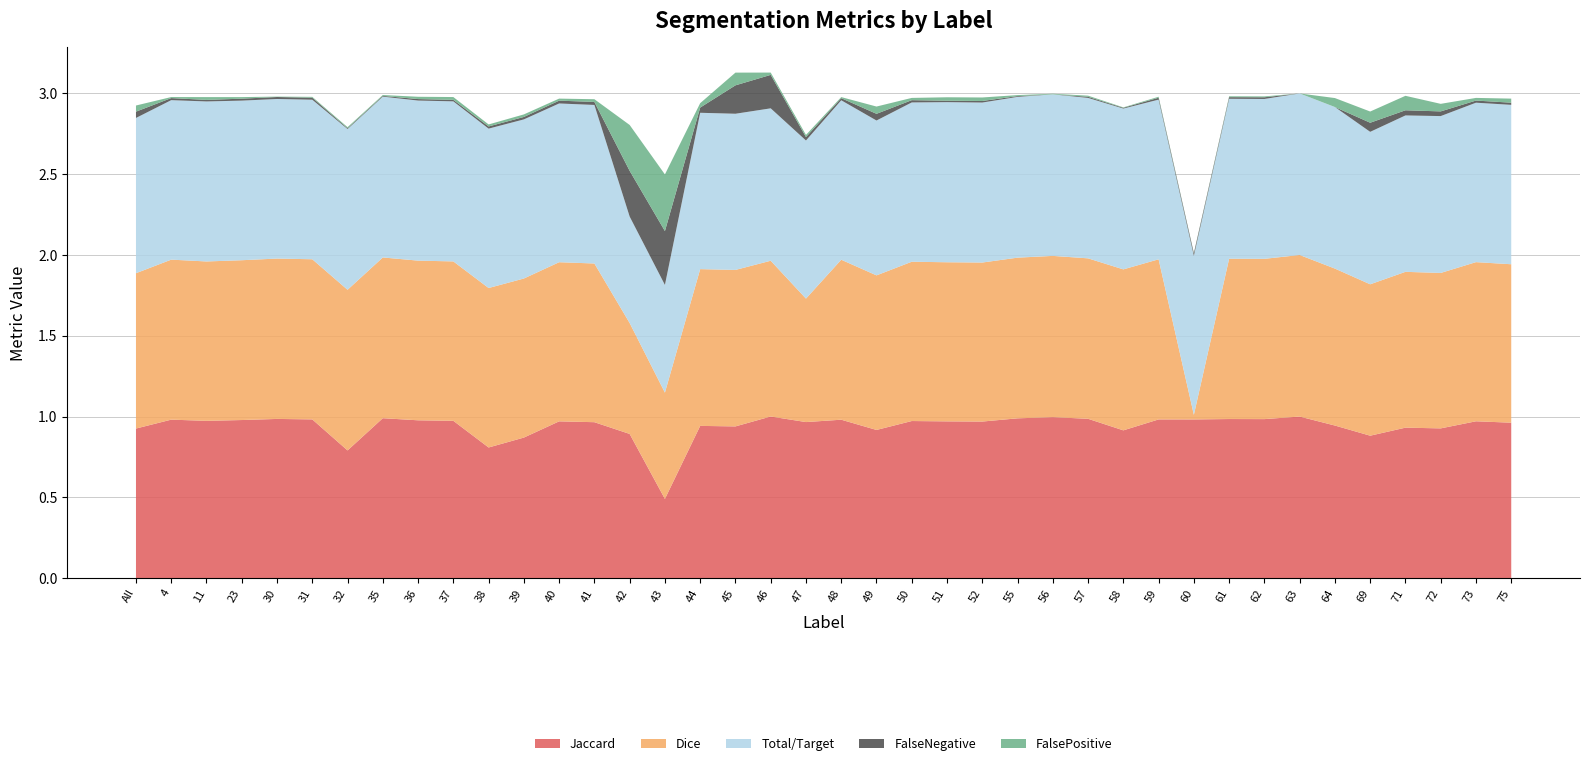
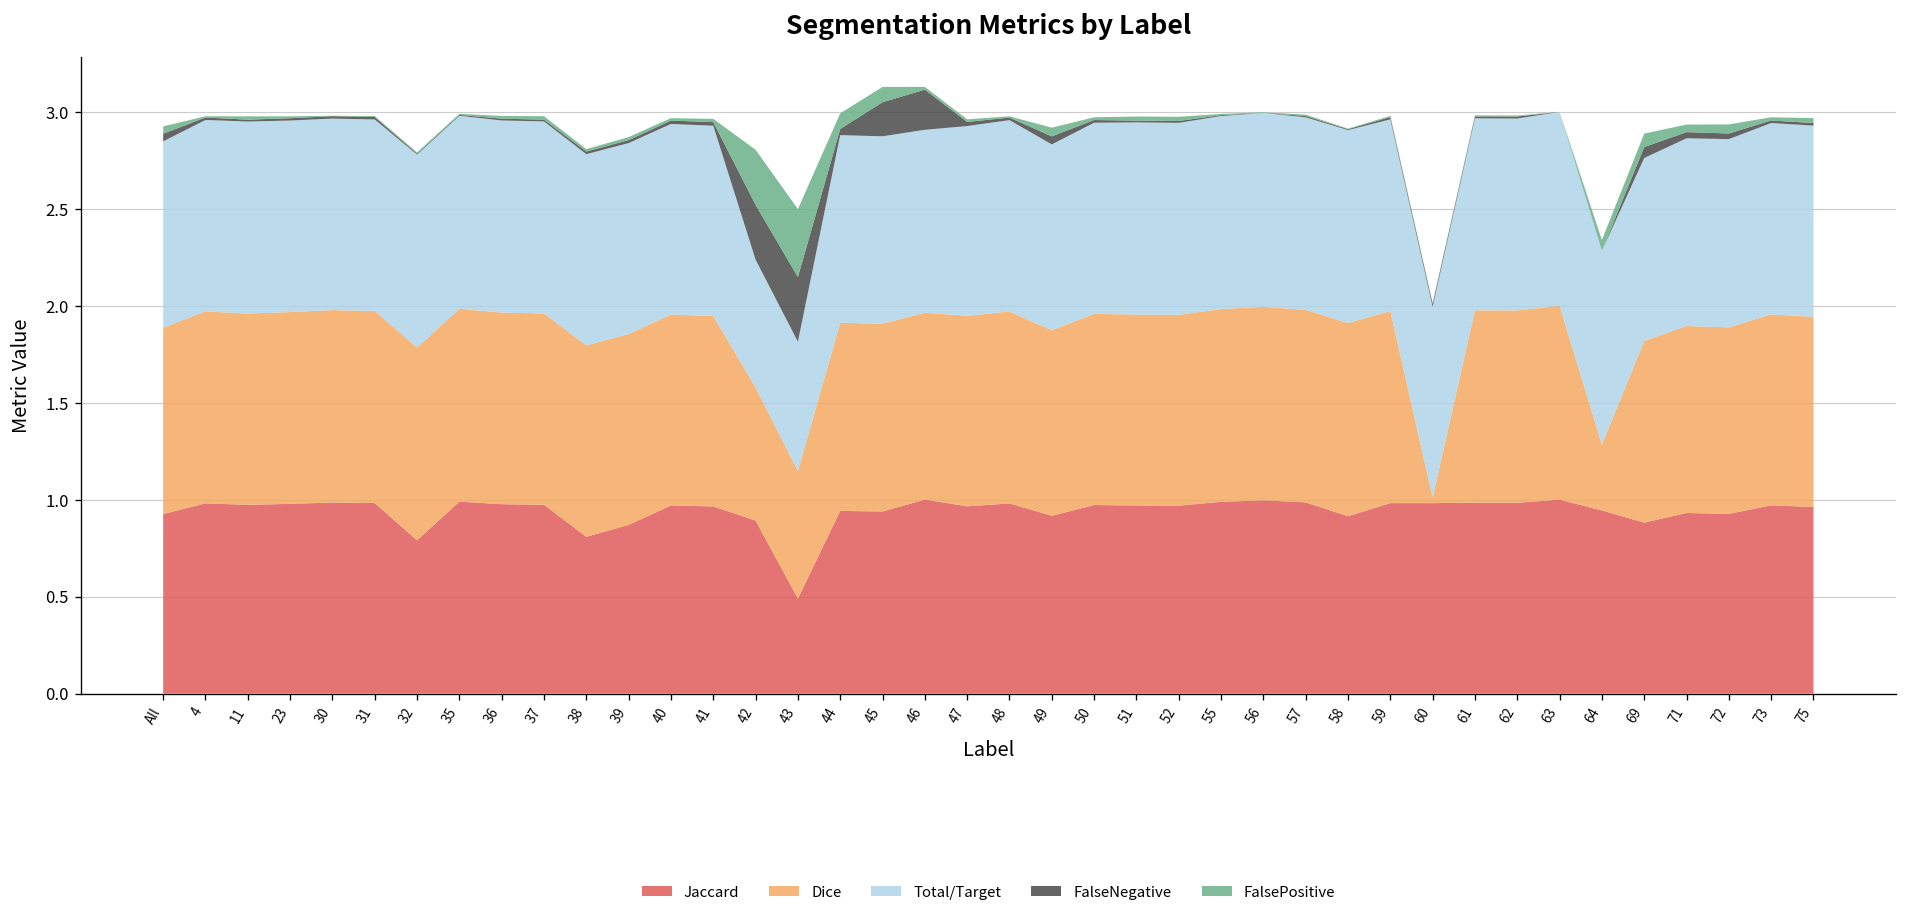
  {
    "Jaccard": {
      "All": 0.93,
      "4": 0.98,
      "11": 0.97,
      "23": 0.98,
      "30": 0.99,
      "31": 0.98,
      "32": 0.79,
      "35": 0.99,
      "36": 0.98,
      "37": 0.97,
      "38": 0.81,
      "39": 0.87,
      "40": 0.97,
      "41": 0.97,
      "42": 0.89,
      "43": 0.49,
      "44": 0.94,
      "45": 0.94,
      "46": 1.00,
      "47": 0.97,
      "48": 0.98,
      "49": 0.92,
      "50": 0.97,
      "51": 0.97,
      "52": 0.97,
      "55": 0.99,
      "56": 1.00,
      "57": 0.99,
      "58": 0.91,
      "59": 0.98,
      "60": 0.98,
      "61": 0.98,
      "62": 0.98,
      "63": 1.00,
      "64": 0.94,
      "69": 0.88,
      "71": 0.93,
      "72": 0.93,
      "73": 0.97,
      "75": 0.96
    },
    "Dice": {
      "All": 0.96,
      "4": 0.99,
      "11": 0.99,
      "23": 0.99,
      "30": 0.99,
      "31": 0.99,
      "32": 0.99,
      "35": 0.99,
      "36": 0.99,
      "37": 0.99,
      "38": 0.99,
      "39": 0.98,
      "40": 0.98,
      "41": 0.98,
      "42": 0.69,
      "43": 0.66,
      "44": 0.97,
      "45": 0.97,
      "46": 0.96,
-     "47": 0.76,
+     "47": 0.98,
      "48": 0.99,
      "49": 0.96,
      "50": 0.99,
      "51": 0.98,
      "52": 0.98,
      "55": 0.99,
      "56": 1.00,
      "57": 0.99,
      "58": 1.00,
      "59": 0.99,
      "60": 0.03,
      "61": 0.99,
      "62": 0.99,
      "63": 1.00,
-     "64": 0.97,
+     "64": 0.34,
      "69": 0.94,
      "71": 0.96,
      "72": 0.96,
      "73": 0.99,
      "75": 0.98
    },
    "Total/Target": {
      "All": 0.96,
      "40": 0.98,
      "41": 0.98,
      "42": 0.66,
      "43": 0.67,
      "44": 0.97,
      "45": 0.97,
      "46": 0.94,
      "47": 0.98,
      "49": 0.96,
      "69": 0.94,
      "71": 0.97,
      "72": 0.97
    },
    "FalseNegative": {
      "All": 0.04,
      "41": 0.02,
      "42": 0.28,
      "43": 0.33,
      "44": 0.03,
      "45": 0.18,
      "49": 0.04,
      "69": 0.06,
      "71": 0.03,
      "72": 0.03
    },
    "FalsePositive": {
      "All": 0.04,
      "11": 0.02,
      "37": 0.02,
      "41": 0.02,
      "42": 0.28,
      "43": 0.35,
-     "44": 0.03,
+     "44": 0.08,
      "45": 0.08,
      "49": 0.05,
      "51": 0.02,
      "52": 0.02,
      "64": 0.06,
      "69": 0.07,
-     "71": 0.09,
+     "71": 0.04,
      "72": 0.05,
      "73": 0.02,
      "75": 0.03
    }
  }
